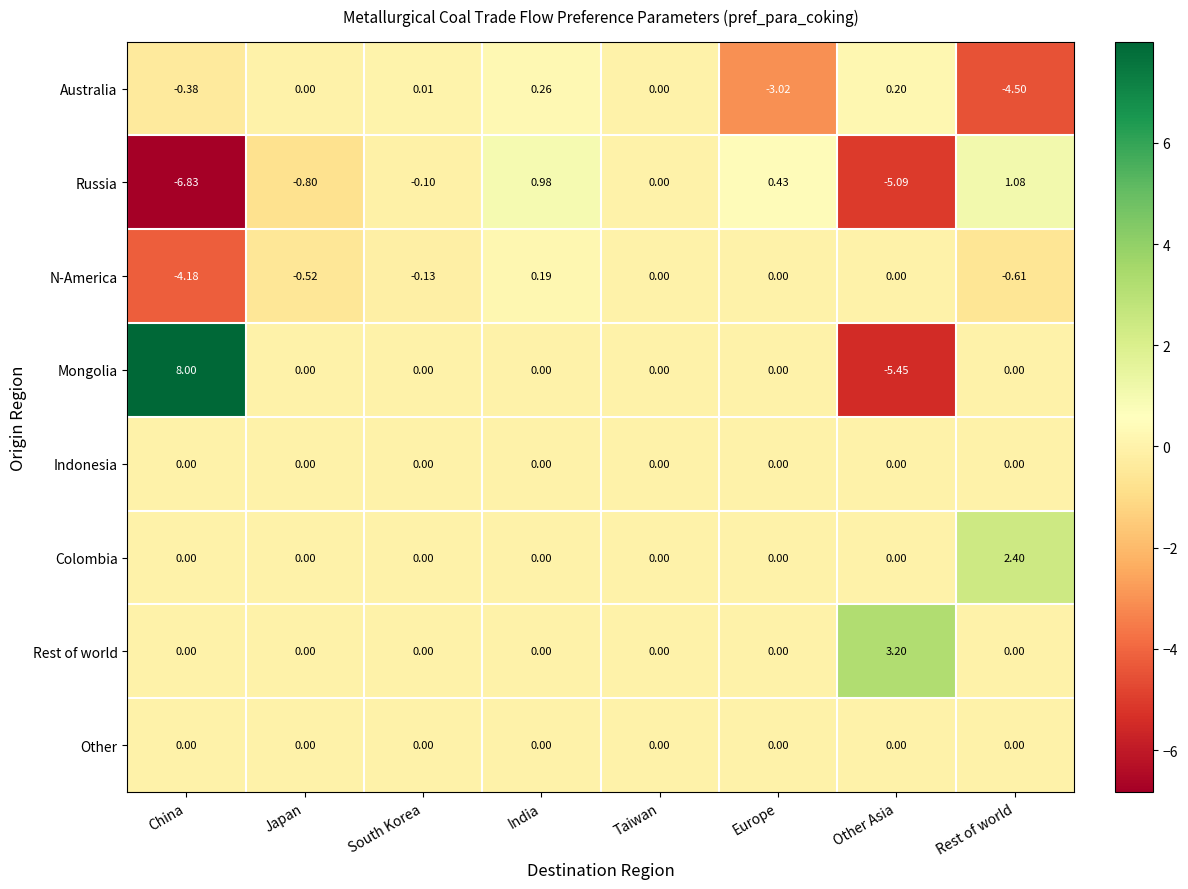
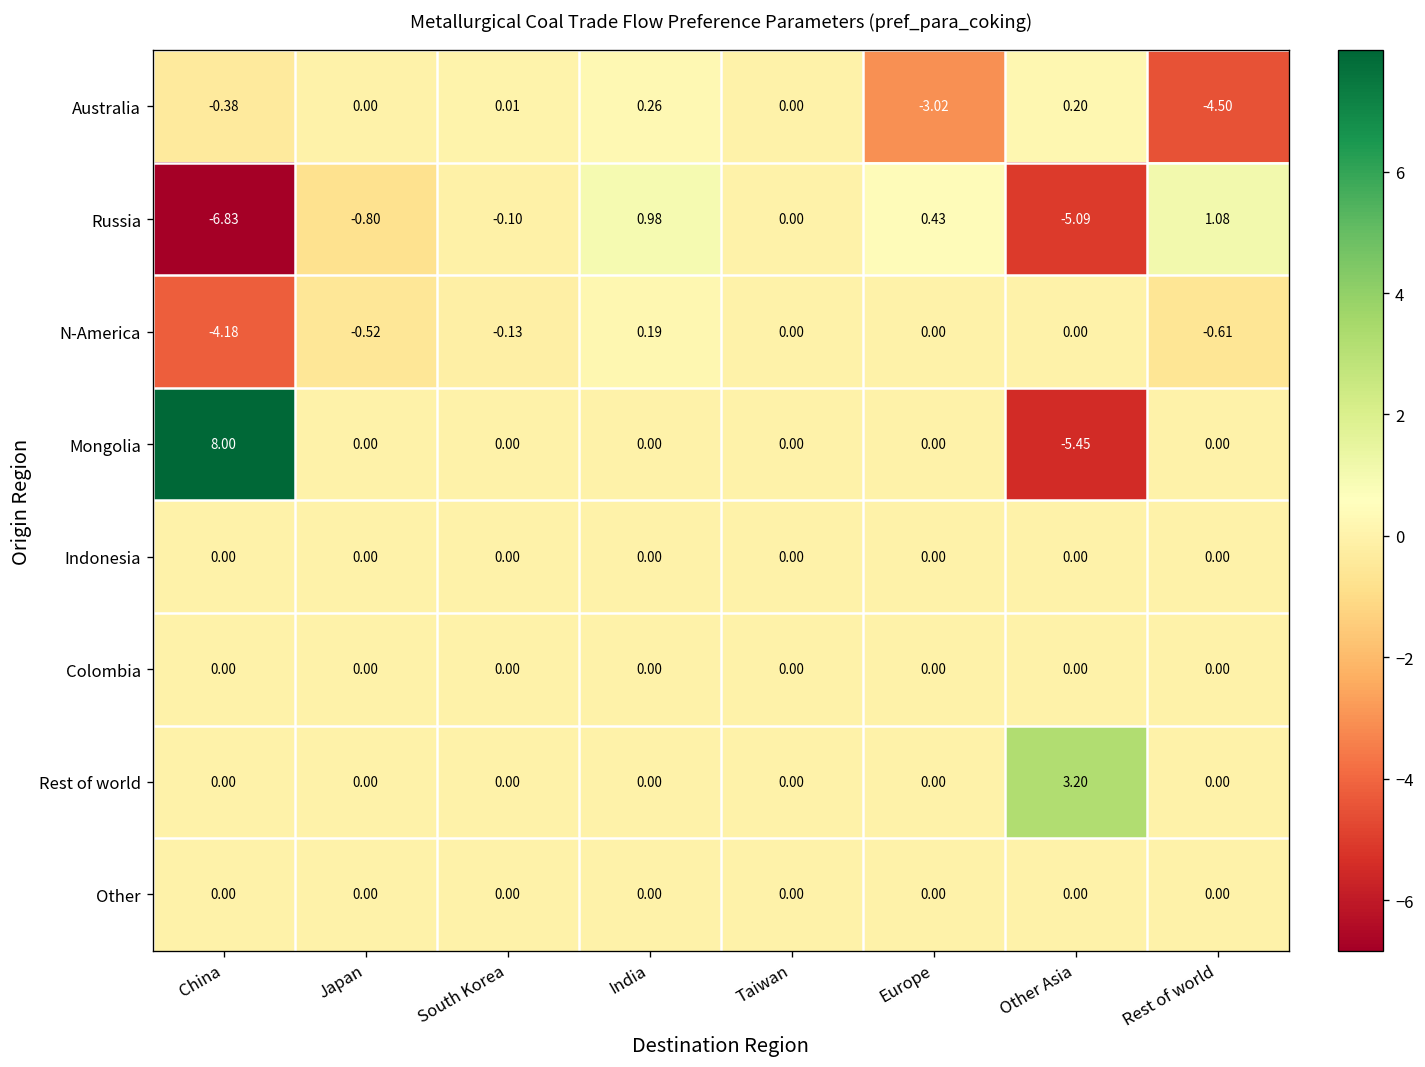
  {
    "Australia": {
      "China": -0.38,
      "Japan": 0.00,
      "South Korea": 0.01,
      "India": 0.26,
      "Taiwan": 0.00,
      "Europe": -3.02,
      "Other Asia": 0.20,
      "Rest of world": -4.50
    },
    "Russia": {
      "China": -6.83,
      "Japan": -0.80,
      "South Korea": -0.10,
      "India": 0.98,
      "Taiwan": 0.00,
      "Europe": 0.43,
      "Other Asia": -5.09,
      "Rest of world": 1.08
    },
    "N-America": {
      "China": -4.18,
      "Japan": -0.52,
      "South Korea": -0.13,
      "India": 0.19,
      "Taiwan": 0.00,
      "Europe": 0.00,
      "Other Asia": 0.00,
      "Rest of world": -0.61
    },
    "Mongolia": {
      "China": 8.00,
      "Japan": 0.00,
      "South Korea": 0.00,
      "India": 0.00,
      "Taiwan": 0.00,
      "Europe": 0.00,
      "Other Asia": -5.45,
      "Rest of world": 0.00
    },
    "Indonesia": {
      "China": 0.00,
      "Japan": 0.00,
      "South Korea": 0.00,
      "India": 0.00,
      "Taiwan": 0.00,
      "Europe": 0.00,
      "Other Asia": 0.00,
      "Rest of world": 0.00
    },
    "Colombia": {
      "China": 0.00,
      "Japan": 0.00,
      "South Korea": 0.00,
      "India": 0.00,
      "Taiwan": 0.00,
      "Europe": 0.00,
      "Other Asia": 0.00,
-     "Rest of world": 2.40
+     "Rest of world": 0.00
    },
    "Rest of world": {
      "China": 0.00,
      "Japan": 0.00,
      "South Korea": 0.00,
      "India": 0.00,
      "Taiwan": 0.00,
      "Europe": 0.00,
      "Other Asia": 3.20,
      "Rest of world": 0.00
    },
    "Other": {
      "China": 0.00,
      "Japan": 0.00,
      "South Korea": 0.00,
      "India": 0.00,
      "Taiwan": 0.00,
      "Europe": 0.00,
      "Other Asia": 0.00,
      "Rest of world": 0.00
    }
  }
